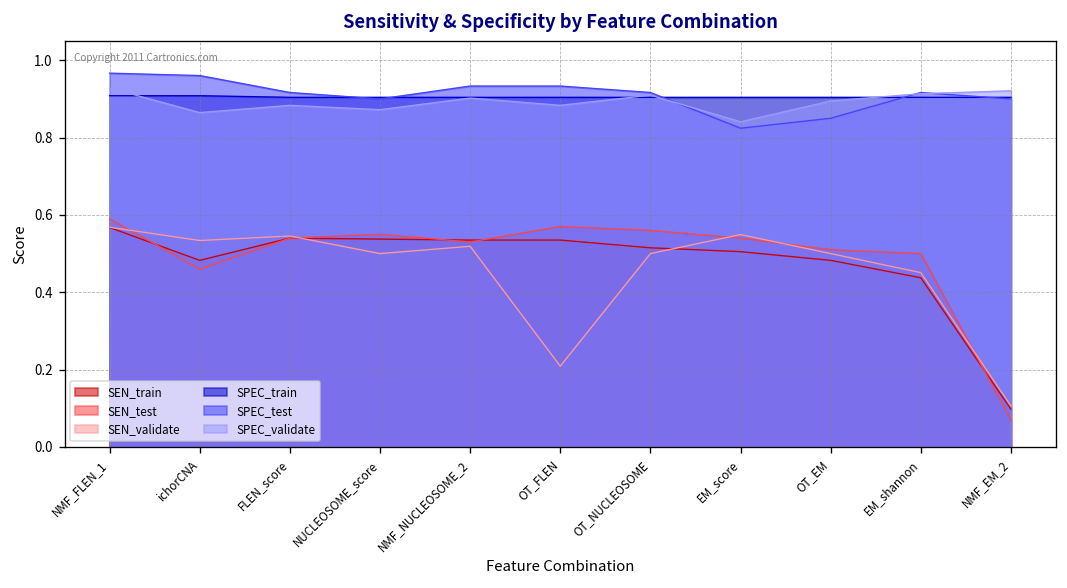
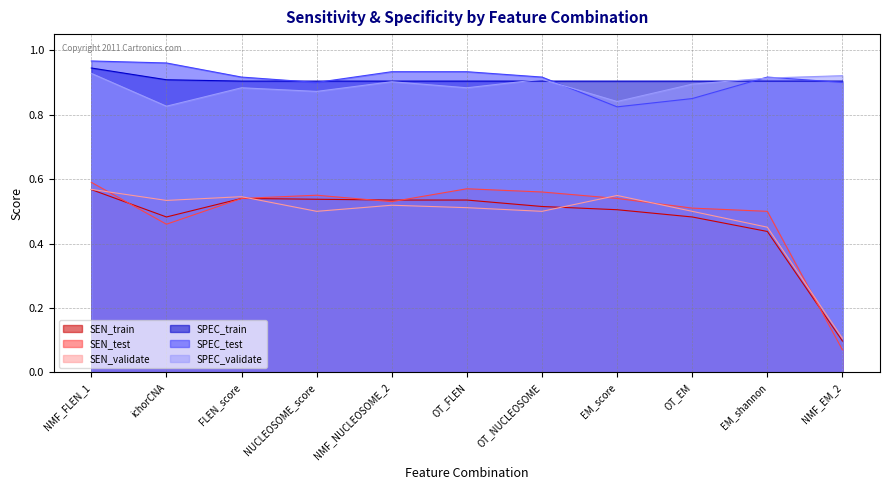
  {
    "SEN_train": {
      "ichorCNA": 0.48,
      "NUCLEOSOME_score": 0.54,
      "OT_FLEN": 0.54,
      "OT_NUCLEOSOME": 0.52,
      "EM_score": 0.51,
      "OT_EM": 0.48,
      "EM_shannon": 0.44,
      "NMF_EM_2": 0.10
    },
    "SEN_test": {
      "NMF_FLEN_1": 0.59,
      "ichorCNA": 0.46,
      "NUCLEOSOME_score": 0.55,
      "OT_FLEN": 0.57,
      "OT_NUCLEOSOME": 0.56,
      "EM_score": 0.54,
      "OT_EM": 0.51,
      "EM_shannon": 0.50,
      "NMF_EM_2": 0.07
    },
    "SEN_validate": {
      "ichorCNA": 0.53,
      "NUCLEOSOME_score": 0.50,
      "NMF_NUCLEOSOME_2": 0.52,
-     "OT_FLEN": 0.21,
+     "OT_FLEN": 0.51,
      "OT_NUCLEOSOME": 0.50,
      "EM_score": 0.55,
      "OT_EM": 0.50,
      "EM_shannon": 0.45,
      "NMF_EM_2": 0.11
    },
    "SPEC_train": {
-     "NMF_FLEN_1": 0.91,
+     "NMF_FLEN_1": 0.94,
      "ichorCNA": 0.91,
      "FLEN_score": 0.90,
      "OT_FLEN": 0.90,
      "EM_score": 0.90,
      "OT_EM": 0.90,
      "EM_shannon": 0.90
    },
    "SPEC_test": {
      "ichorCNA": 0.96,
      "FLEN_score": 0.92,
      "NMF_NUCLEOSOME_2": 0.93,
      "OT_FLEN": 0.93,
      "EM_score": 0.82,
      "OT_EM": 0.85
    },
    "SPEC_validate": {
      "NMF_FLEN_1": 0.93,
-     "ichorCNA": 0.86,
+     "ichorCNA": 0.83,
      "FLEN_score": 0.88,
      "NUCLEOSOME_score": 0.87,
      "OT_FLEN": 0.88,
      "EM_score": 0.84,
      "OT_EM": 0.89,
      "NMF_EM_2": 0.92
    }
  }
